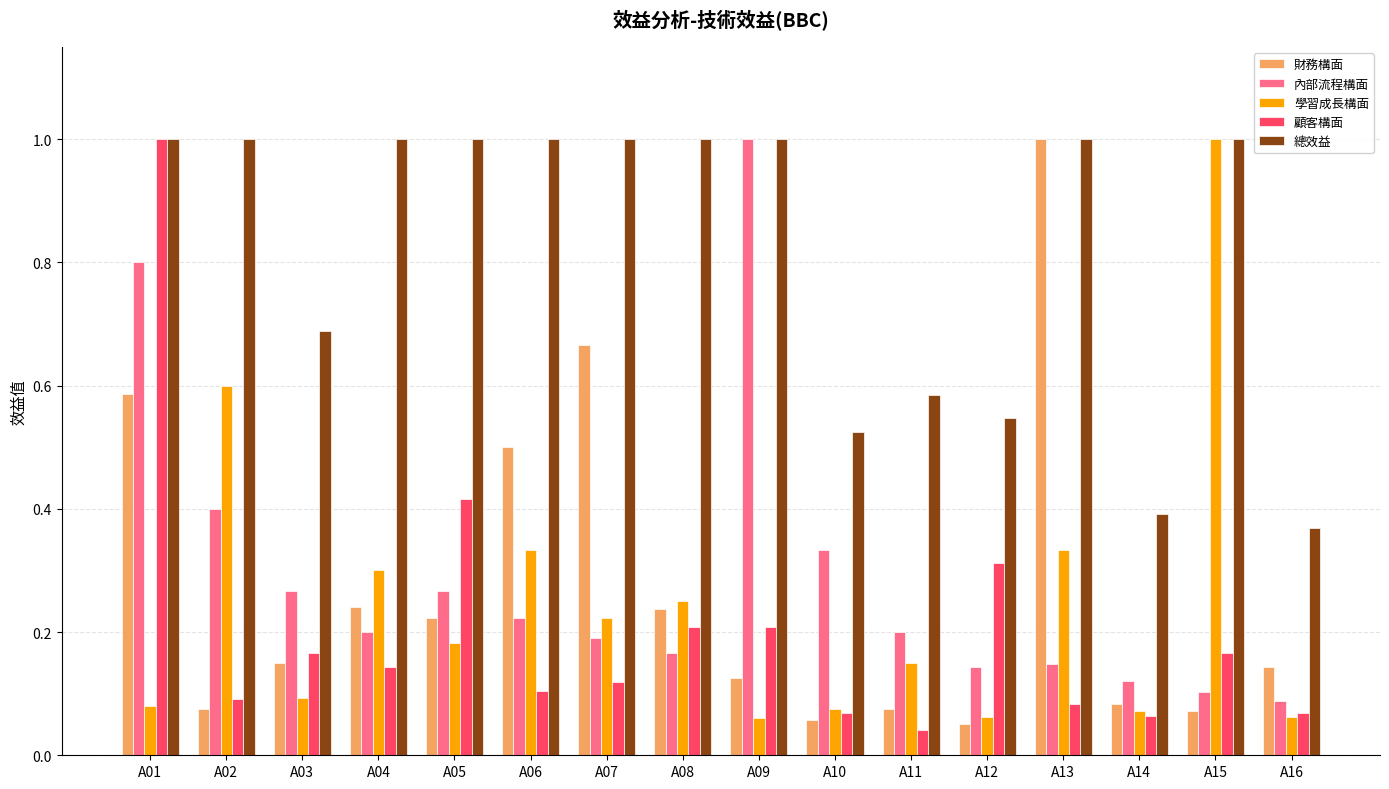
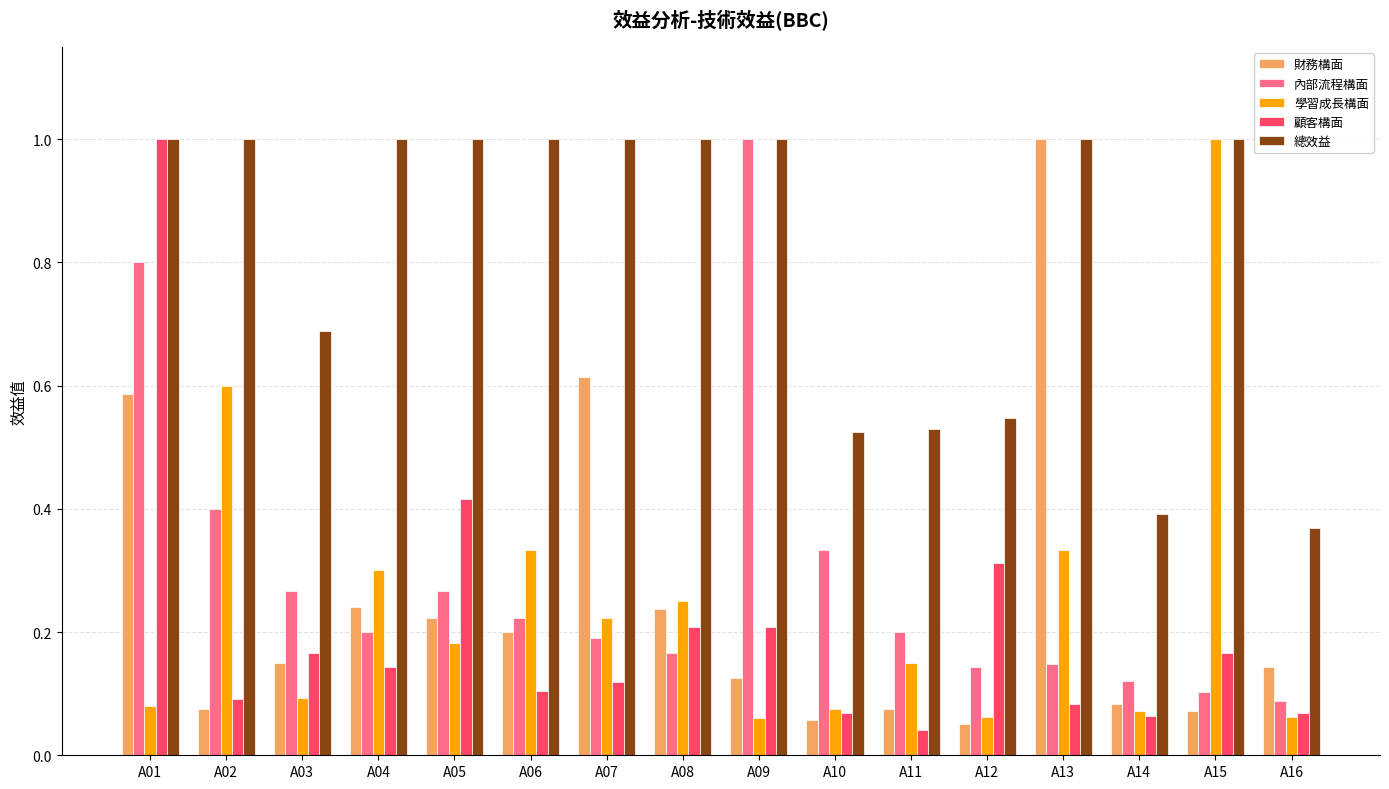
  {
    "財務構面": {
      "A01": 0.59,
      "A02": 0.08,
      "A03": 0.15,
      "A04": 0.24,
      "A05": 0.22,
-     "A06": 0.5,
-     "A07": 0.67,
+     "A06": 0.2,
+     "A07": 0.61,
      "A08": 0.24,
      "A09": 0.13,
      "A10": 0.06,
      "A11": 0.08,
      "A12": 0.05,
      "A13": 1.00,
      "A14": 0.08,
      "A15": 0.07,
      "A16": 0.14
    },
    "學習成長構面": {
      "A01": 0.08,
      "A02": 0.60,
      "A03": 0.09,
      "A04": 0.30,
      "A05": 0.18,
      "A06": 0.33,
      "A07": 0.22,
      "A08": 0.25,
      "A09": 0.06,
      "A10": 0.08,
      "A11": 0.15,
      "A12": 0.06,
      "A13": 0.33,
      "A14": 0.07,
      "A15": 1.00,
      "A16": 0.06
    },
    "總效益": {
      "A01": 1.00,
      "A02": 1.00,
      "A03": 0.69,
      "A04": 1.00,
      "A05": 1.00,
      "A06": 1.00,
      "A07": 1.00,
      "A08": 1.00,
      "A09": 1.00,
      "A10": 0.52,
-     "A11": 0.58,
+     "A11": 0.53,
      "A12": 0.55,
      "A13": 1.00,
      "A14": 0.39,
      "A15": 1.00,
      "A16": 0.37
    }
  }
